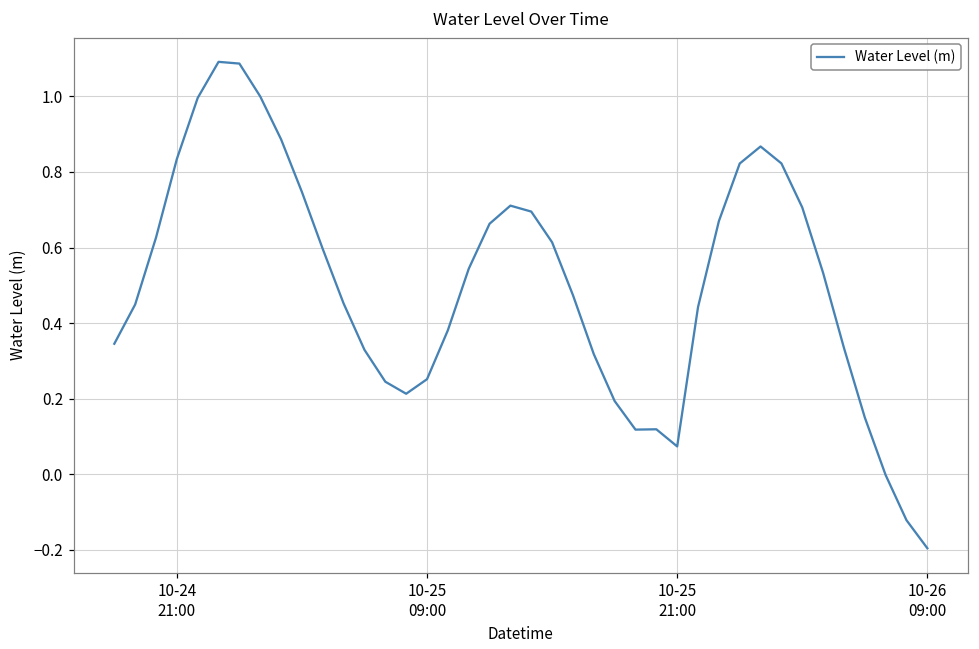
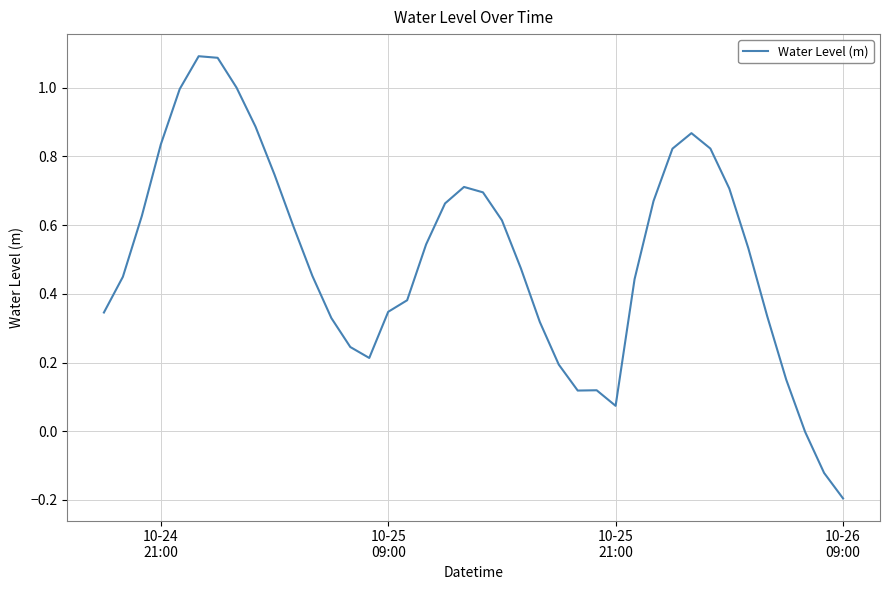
  {
    "10-24 21:00": 0.83,
-   "10-25 09:00": 0.25,
+   "10-25 09:00": 0.35,
    "10-25 21:00": 0.07,
    "10-26 09:00": -0.20
  }
